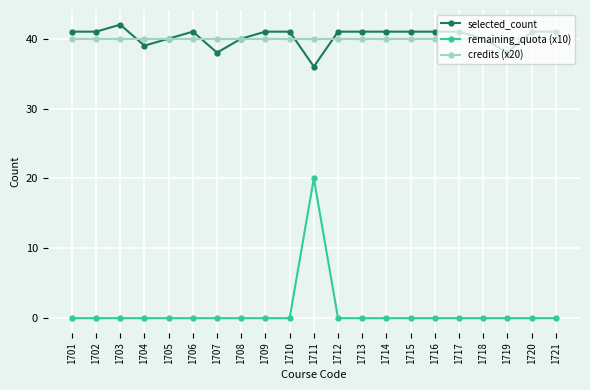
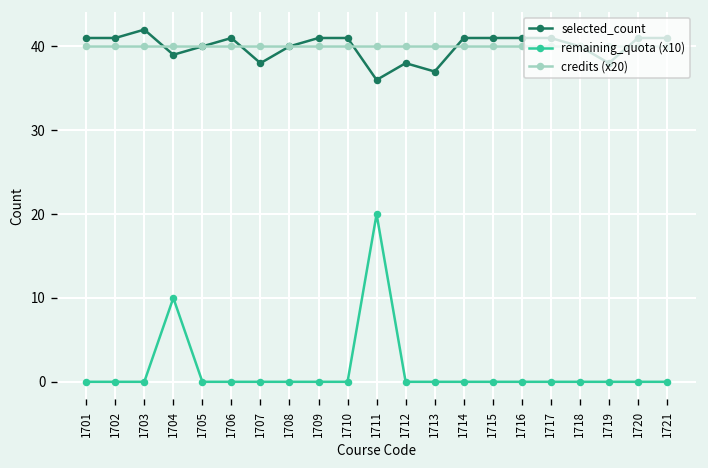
  {
    "selected_count": {
      "1701": 41,
      "1702": 41,
      "1703": 42,
      "1704": 39,
      "1706": 41,
      "1707": 38,
      "1709": 41,
      "1710": 41,
      "1711": 36,
-     "1712": 41,
-     "1713": 41,
+     "1712": 38,
+     "1713": 37,
      "1714": 41,
      "1715": 41,
      "1716": 41
    },
    "remaining_quota (x10)": {
      "1701": 0,
      "1702": 0,
      "1703": 0,
-     "1704": 0,
+     "1704": 10,
      "1705": 0,
      "1706": 0,
      "1707": 0,
      "1708": 0,
      "1709": 0,
      "1710": 0,
      "1711": 20,
      "1712": 0,
      "1713": 0,
      "1714": 0,
      "1715": 0,
      "1716": 0,
      "1717": 0,
      "1718": 0,
      "1719": 0,
      "1720": 0,
      "1721": 0
    },
    "credits (x20)": {
      "1701": 40,
      "1702": 40,
      "1703": 40,
      "1704": 40,
      "1706": 40,
      "1707": 40,
      "1709": 40,
      "1710": 40,
      "1711": 40,
      "1712": 40,
      "1713": 40,
      "1714": 40,
      "1715": 40,
      "1716": 40
    }
  }
